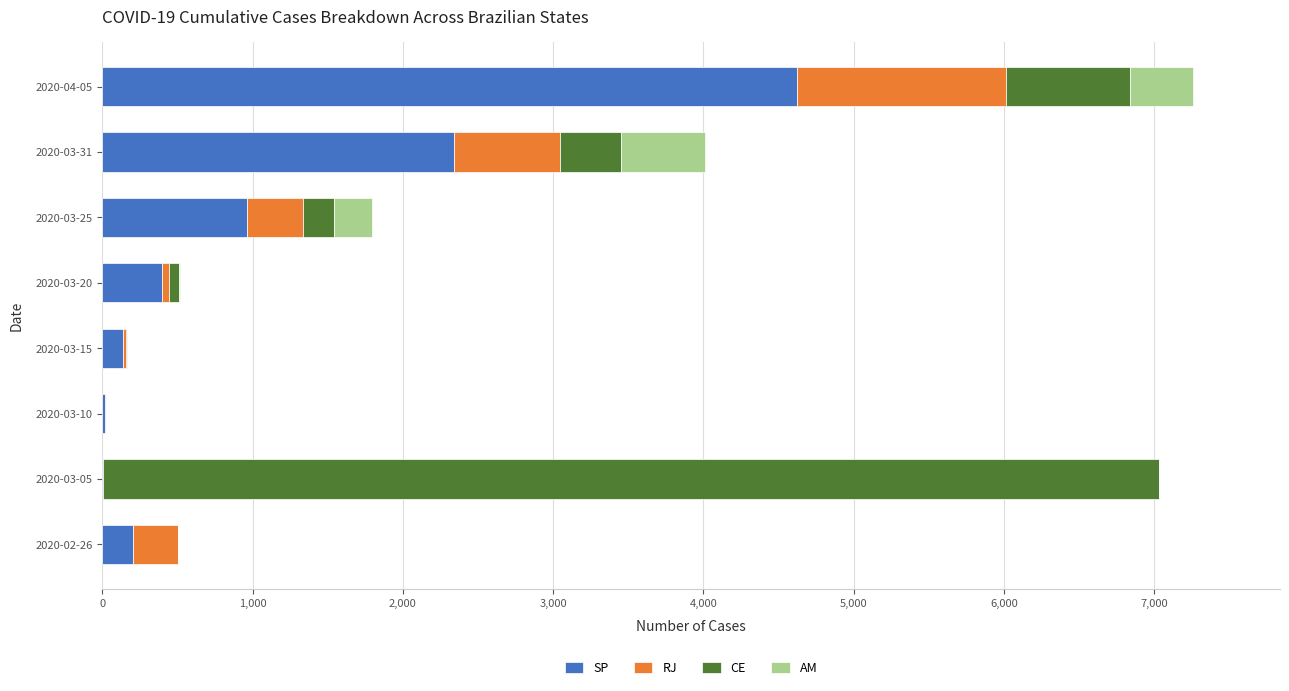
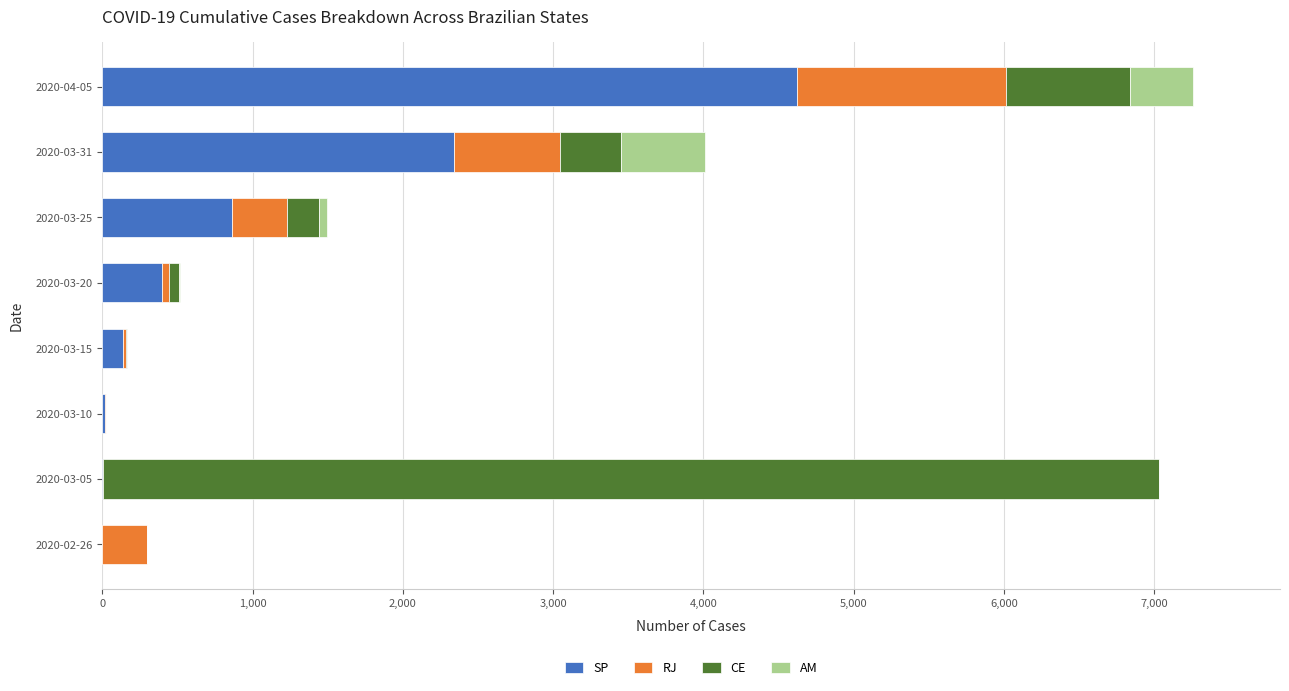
  {
    "SP": {
      "2020-04-05": "4,620",
      "2020-03-31": "2,340",
-     "2020-03-25": "960",
+     "2020-03-25": "860",
      "2020-03-20": "400",
      "2020-03-15": "140",
      "2020-03-10": "20",
-     "2020-02-26": "200"
+     "2020-02-26": "0"
    },
    "RJ": {
      "2020-04-05": "1,390",
      "2020-03-31": "710",
      "2020-03-25": "370",
      "2020-03-20": "50",
      "2020-03-15": "20",
      "2020-02-26": "300"
    },
    "CE": {
      "2020-04-05": "820",
      "2020-03-31": "400",
      "2020-03-25": "210",
      "2020-03-20": "70",
      "2020-03-10": "0",
      "2020-03-05": "7,020",
      "2020-02-26": "0"
    },
    "AM": {
      "2020-04-05": "420",
      "2020-03-31": "560",
-     "2020-03-25": "250",
+     "2020-03-25": "50",
      "2020-03-10": "0",
      "2020-03-05": "0",
      "2020-02-26": "0"
    }
  }
